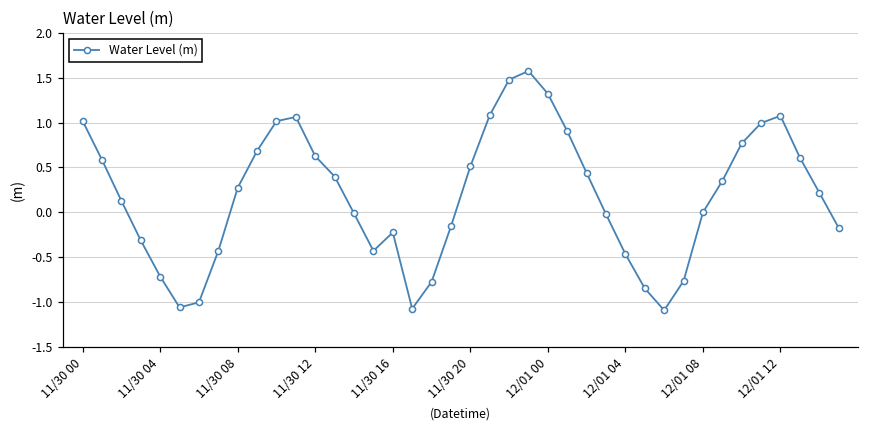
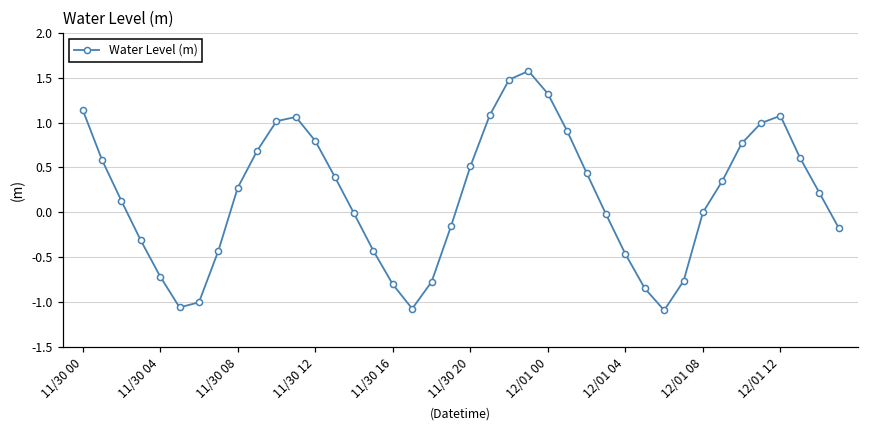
  {
-   "11/30 00": 1.0,
+   "11/30 00": 1.1,
    "11/30 04": -0.7,
    "11/30 08": 0.3,
-   "11/30 12": 0.6,
-   "11/30 16": -0.2,
+   "11/30 12": 0.8,
+   "11/30 16": -0.8,
    "11/30 20": 0.5,
    "12/01 00": 1.3,
    "12/01 04": -0.5,
    "12/01 08": 0.0,
    "12/01 12": 1.1
  }
